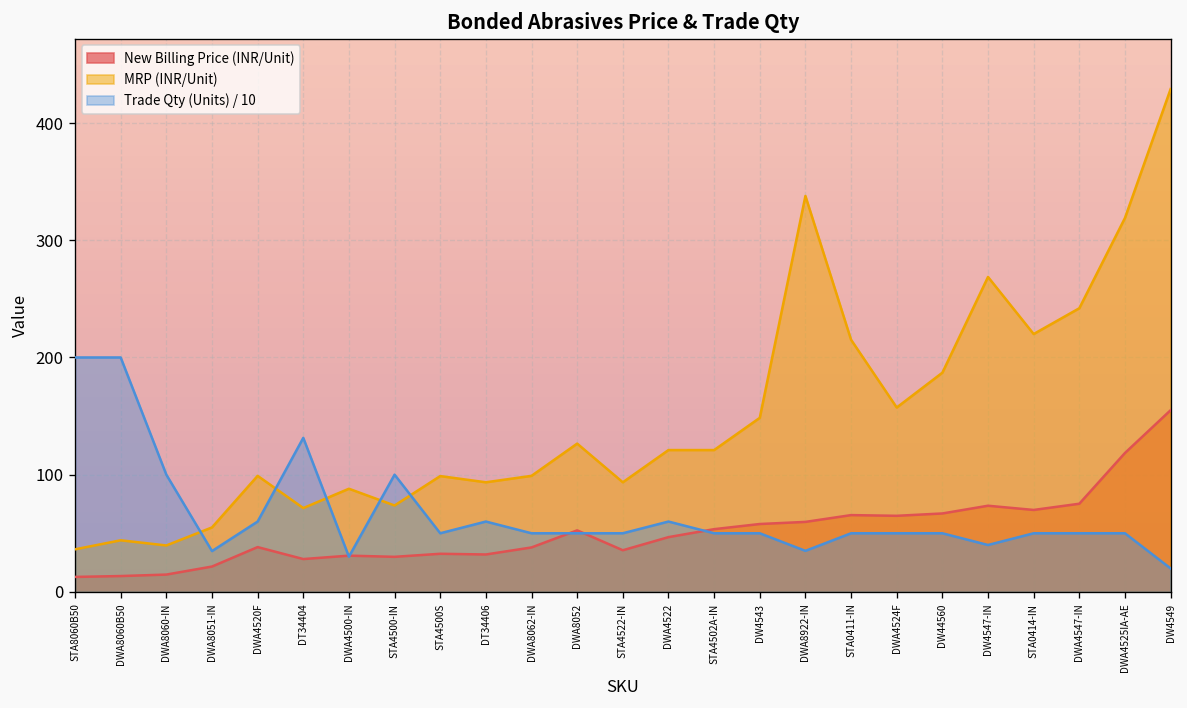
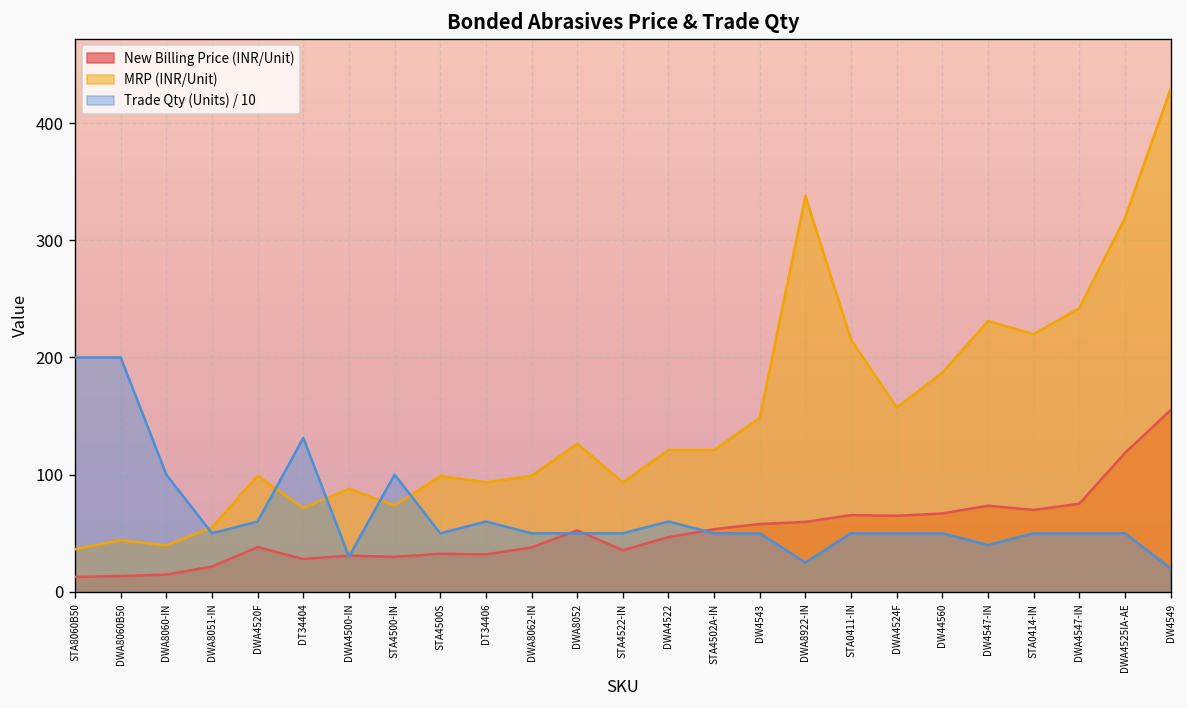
  {
    "New Billing Price (INR/Unit)": {
      "STA8060B50": 10,
      "DWA8060B50": 10,
      "DWA8060-IN": 10,
      "DWA8051-IN": 20,
      "DWA4520F": 40,
      "DT34404": 30,
      "STA4500-IN": 30,
      "STA4500S": 30,
      "DT34406": 30,
      "DWA8062-IN": 40,
      "STA4522-IN": 40,
      "DWA4522": 50,
      "STA4502A-IN": 50,
      "DW4543": 60,
      "DWA8922-IN": 60,
      "STA0411-IN": 70,
      "DWA4524F": 60,
      "DW44560": 70,
      "DW4547-IN": 70,
      "STA0414-IN": 70,
      "DWA4547-IN": 80,
      "DWA4525IA-AE": 120,
      "DW4549": 160
    },
    "MRP (INR/Unit)": {
      "STA8060B50": 40,
      "DWA8060B50": 40,
      "DWA8060-IN": 40,
      "DWA8051-IN": 60,
      "DWA4520F": 100,
      "DT34404": 70,
      "DWA4500-IN": 90,
      "STA4500-IN": 70,
      "STA4500S": 100,
      "DT34406": 90,
      "DWA8062-IN": 100,
      "DWA8052": 130,
      "STA4522-IN": 90,
      "DWA4522": 120,
      "STA4502A-IN": 120,
      "DW4543": 150,
      "DWA8922-IN": 340,
      "STA0411-IN": 220,
      "DWA4524F": 160,
      "DW44560": 190,
-     "DW4547-IN": 270,
+     "DW4547-IN": 230,
      "STA0414-IN": 220,
      "DWA4547-IN": 240,
      "DWA4525IA-AE": 320,
      "DW4549": 430
    },
    "Trade Qty (Units) / 10": {
      "STA8060B50": 200,
      "DWA8060B50": 200,
      "DWA8060-IN": 100,
-     "DWA8051-IN": 30,
+     "DWA8051-IN": 50,
      "DWA4520F": 60,
      "DT34404": 130,
      "STA4500-IN": 100,
      "STA4500S": 50,
      "DT34406": 60,
      "DWA8062-IN": 50,
      "STA4522-IN": 50,
      "DWA4522": 60,
      "STA4502A-IN": 50,
      "DW4543": 50,
-     "DWA8922-IN": 40,
+     "DWA8922-IN": 30,
      "STA0411-IN": 50,
      "DWA4524F": 50,
      "DW44560": 50,
      "DW4547-IN": 40,
      "STA0414-IN": 50,
      "DWA4547-IN": 50,
      "DWA4525IA-AE": 50,
      "DW4549": 20
    }
  }
